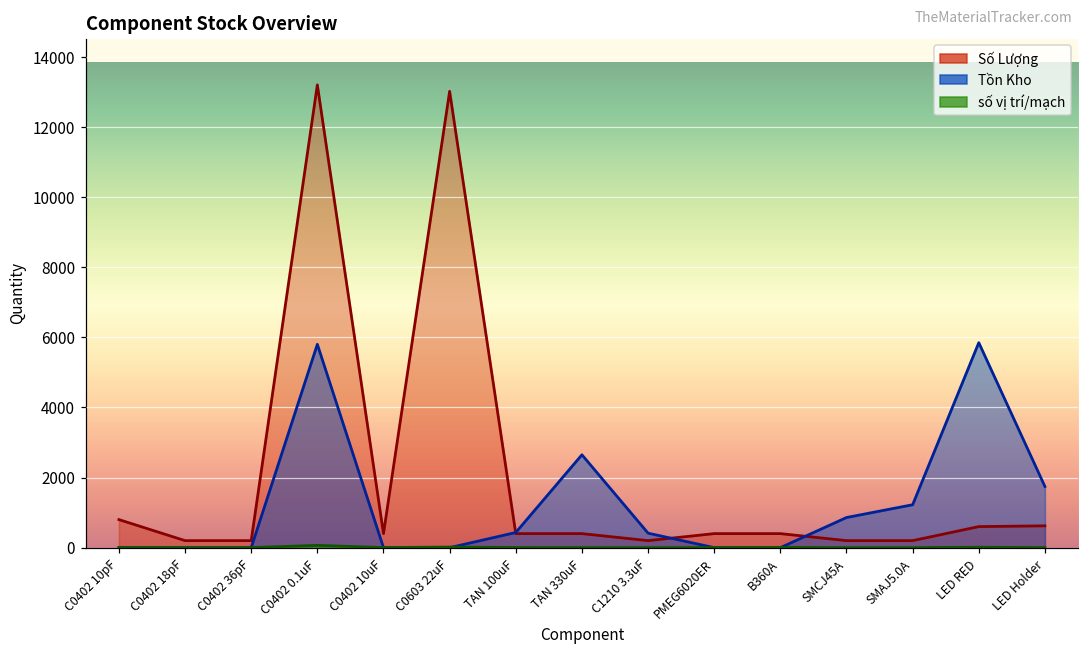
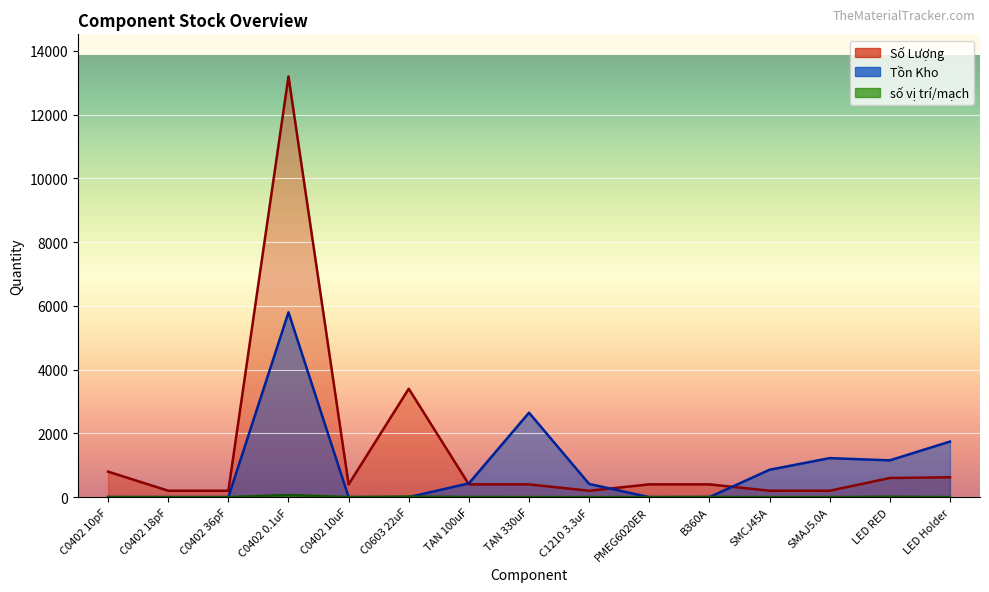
  {
    "Số Lượng": {
      "C0402 10pF": 800,
      "C0402 18pF": 200,
      "C0402 36pF": 200,
      "C0402 0.1uF": 13200,
      "C0402 10uF": 400,
-     "C0603 22uF": 13000,
+     "C0603 22uF": 3400,
      "TAN 330uF": 400,
      "C1210 3.3uF": 200,
      "PMEG6020ER": 400,
      "B360A": 400,
      "SMCJ45A": 200,
      "SMAJ5.0A": 200,
      "LED RED": 600,
      "LED Holder": 600
    },
    "Tồn Kho": {
      "C0402 0.1uF": 5800,
      "TAN 330uF": 2600,
      "C1210 3.3uF": 400,
      "SMCJ45A": 900,
      "SMAJ5.0A": 1200,
-     "LED RED": 5800,
+     "LED RED": 1200,
      "LED Holder": 1700
    },
    "số vị trí/mạch": {
      "C0402 0.1uF": 100,
      "TAN 100uF": 0,
      "TAN 330uF": 0,
      "C1210 3.3uF": 0,
      "SMCJ45A": 0,
      "SMAJ5.0A": 0,
      "LED RED": 0,
      "LED Holder": 0
    }
  }
